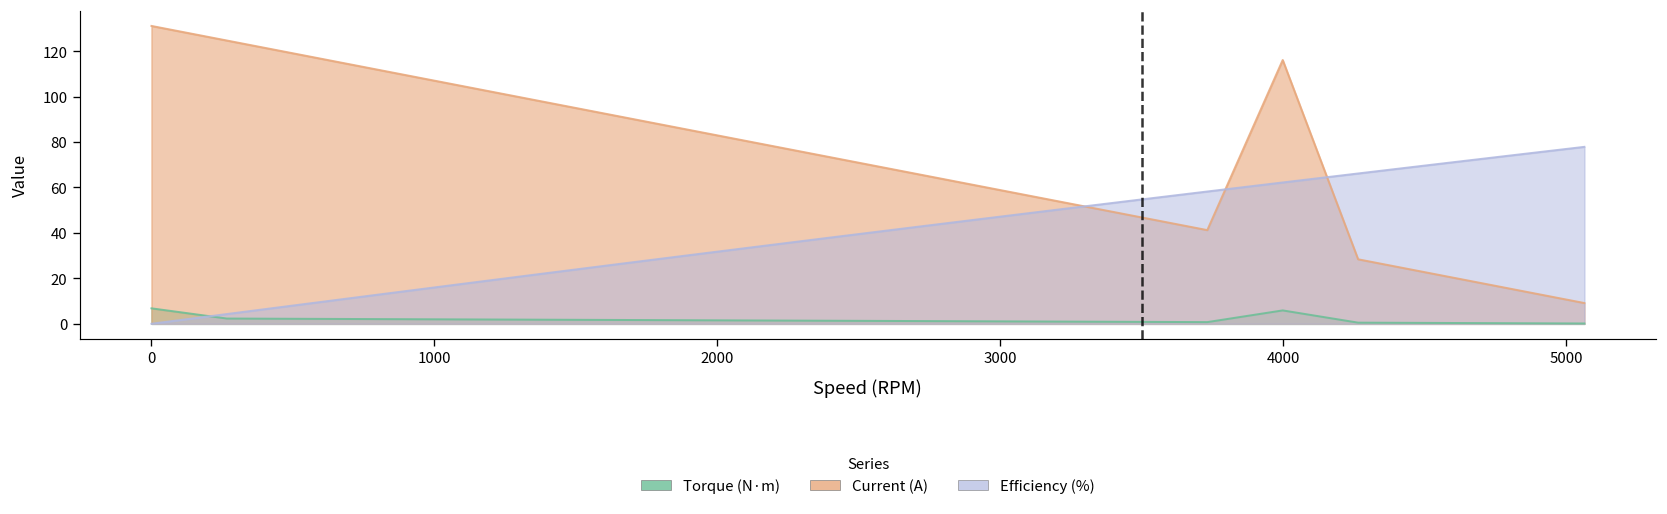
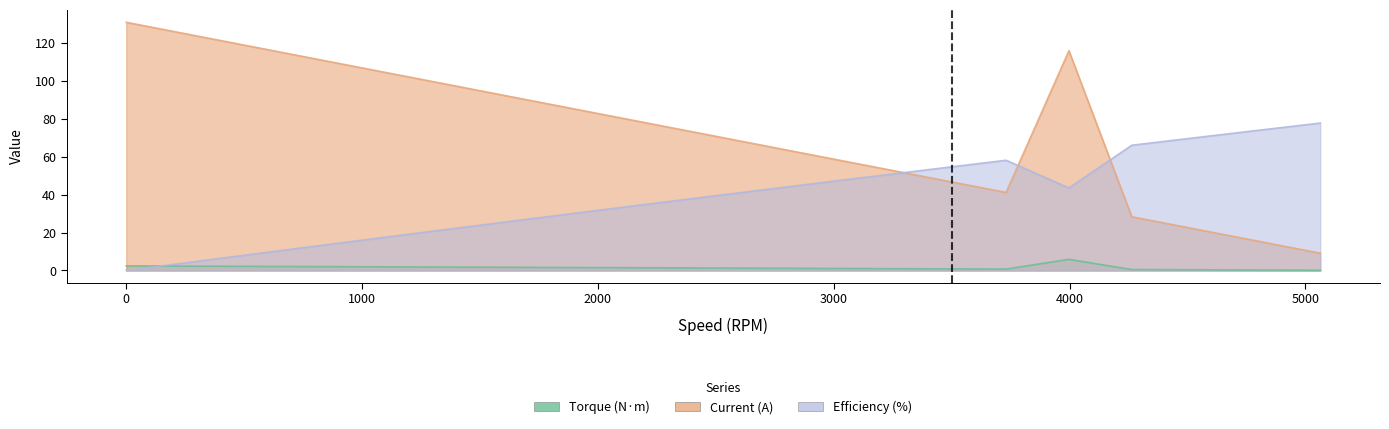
  {
    "Torque (N·m)": {
-     "0": 7,
+     "0": 2,
      "4000": 6
    },
    "Current (A)": {
      "0": 131,
      "4000": 116
    },
    "Efficiency (%)": {
      "0": 0,
-     "4000": 62
+     "4000": 44
    }
  }
